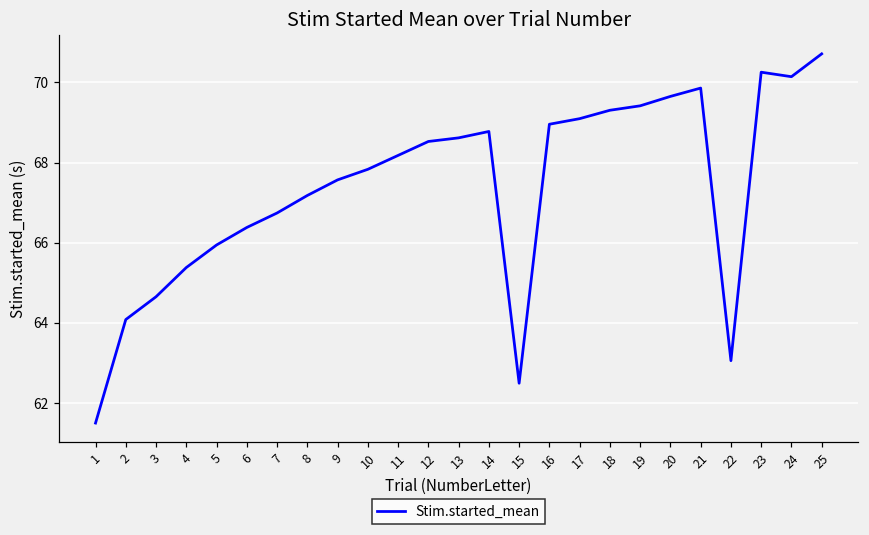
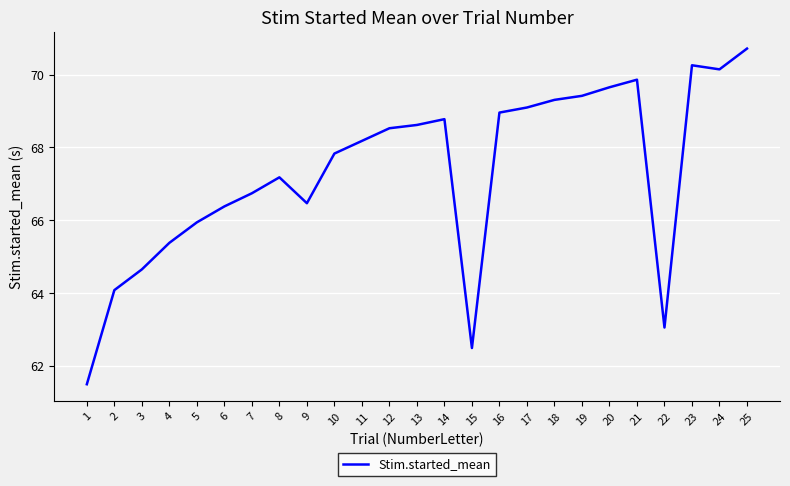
  {
    "1": 61.5,
    "2": 64.1,
    "3": 64.6,
    "4": 65.4,
    "5": 65.9,
    "6": 66.4,
    "7": 66.7,
    "8": 67.2,
-   "9": 67.6,
+   "9": 66.5,
    "10": 67.8,
    "11": 68.2,
    "12": 68.5,
    "13": 68.6,
    "14": 68.8,
    "15": 62.5,
    "16": 69.0,
    "17": 69.1,
    "18": 69.3,
    "19": 69.4,
    "20": 69.6,
    "21": 69.9,
    "22": 63.1,
    "23": 70.3,
    "24": 70.1,
    "25": 70.7
  }
